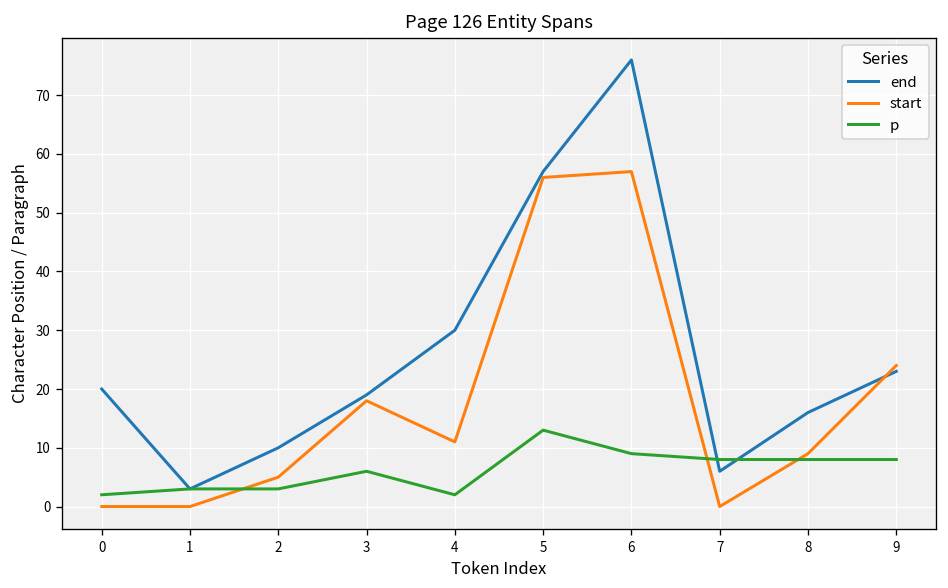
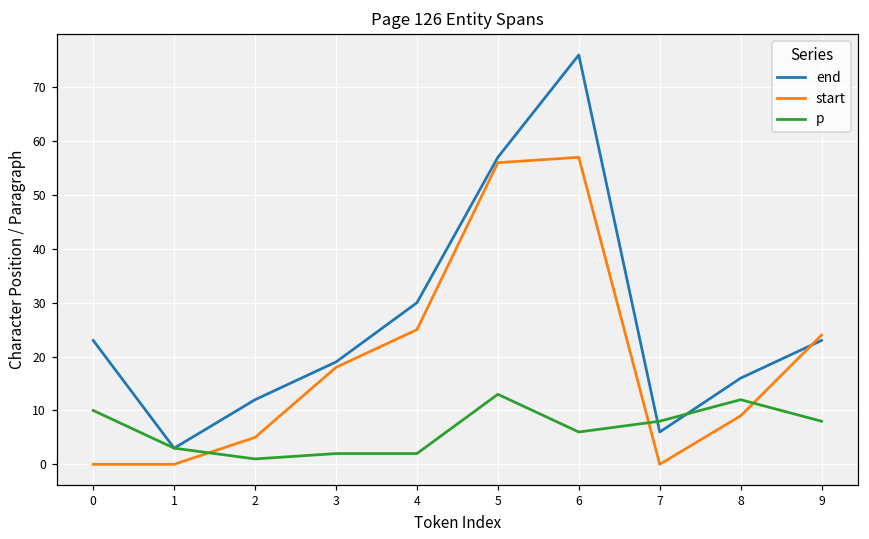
  {
    "end": {
-     "0": 20,
-     "2": 10,
+     "0": 23,
+     "2": 12,
      "3": 19,
      "4": 30,
      "5": 57,
      "6": 76,
      "7": 6,
      "8": 16,
      "9": 23
    },
    "start": {
      "0": 0,
      "1": 0,
      "2": 5,
      "3": 18,
-     "4": 11,
+     "4": 25,
      "5": 56,
      "6": 57,
      "7": 0,
      "8": 9,
      "9": 24
    },
    "p": {
-     "0": 2,
-     "2": 3,
-     "3": 6,
+     "0": 10,
+     "2": 1,
+     "3": 2,
      "4": 2,
      "5": 13,
-     "6": 9,
+     "6": 6,
      "7": 8,
-     "8": 8,
+     "8": 12,
      "9": 8
    }
  }
